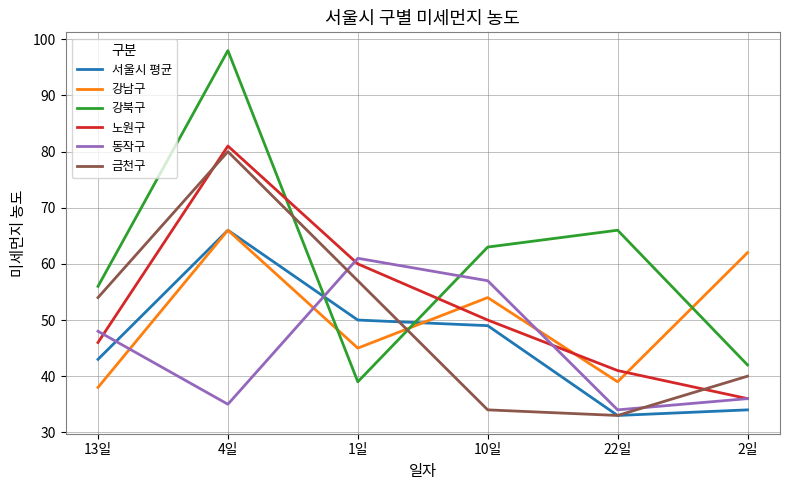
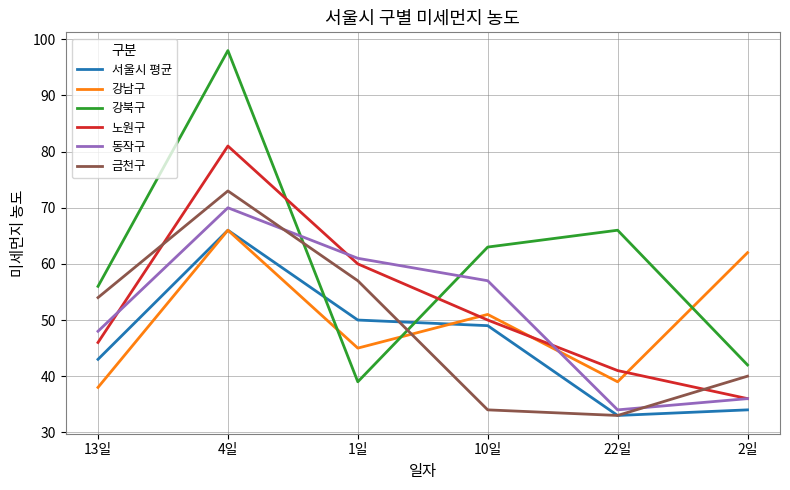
  {
    "서울시 평균": {
      "13일": 43,
      "1일": 50,
      "10일": 49,
      "2일": 34
    },
    "강남구": {
      "13일": 38,
      "1일": 45,
-     "10일": 54,
+     "10일": 51,
      "22일": 39,
      "2일": 62
    },
    "강북구": {
      "13일": 56,
      "4일": 98,
      "1일": 39,
      "10일": 63,
      "22일": 66,
      "2일": 42
    },
    "노원구": {
      "13일": 46,
      "4일": 81,
      "1일": 60,
      "10일": 50,
      "22일": 41
    },
    "동작구": {
      "13일": 48,
-     "4일": 35,
+     "4일": 70,
      "1일": 61,
      "10일": 57,
      "22일": 34
    },
    "금천구": {
      "13일": 54,
-     "4일": 80,
+     "4일": 73,
      "1일": 57,
      "10일": 34,
      "2일": 40
    }
  }
